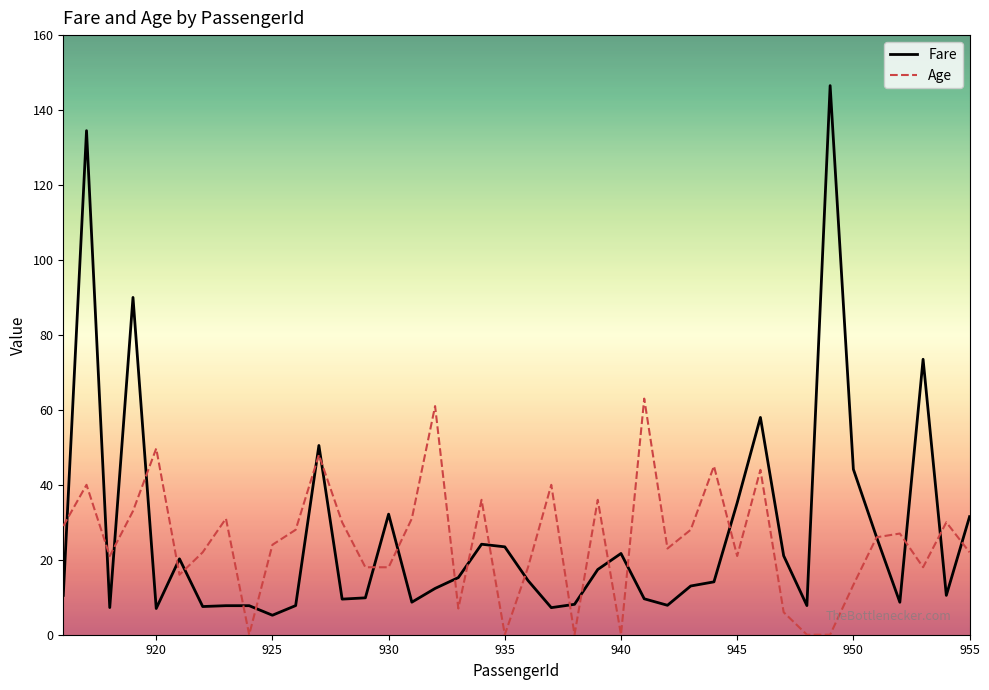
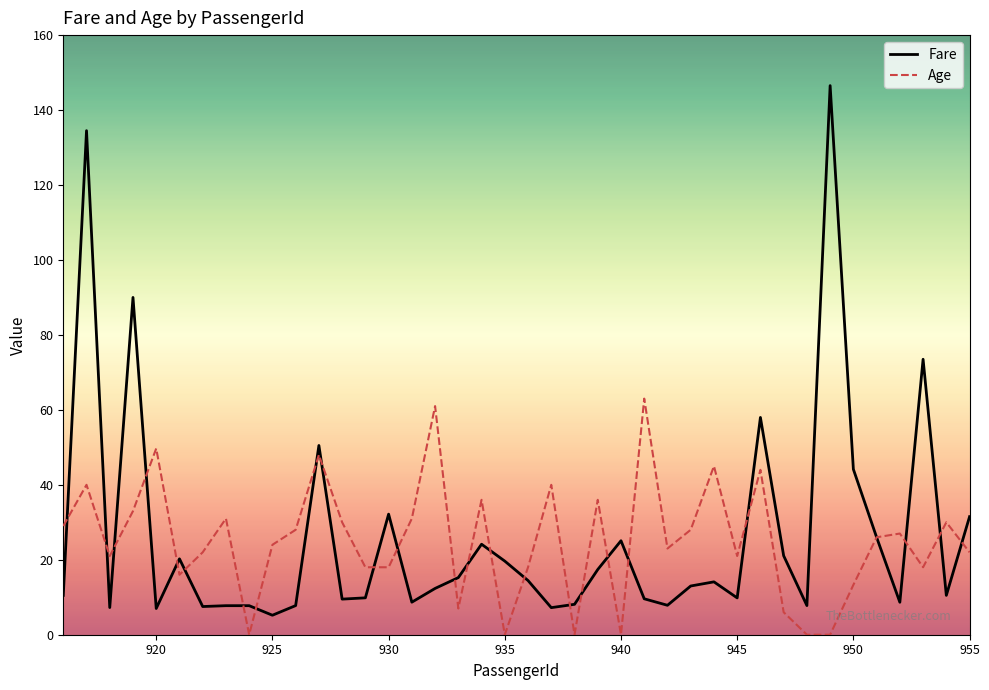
  {
    "Fare": {
      "920": 7,
      "925": 5,
      "930": 32,
-     "935": 23,
-     "940": 22,
-     "945": 35,
+     "935": 20,
+     "940": 25,
+     "945": 10,
      "950": 44,
      "955": 32
    },
    "Age": {
      "920": 50,
      "925": 24,
      "930": 18,
      "935": 0,
      "940": 0,
      "945": 21,
      "950": 13,
      "955": 22
    }
  }
